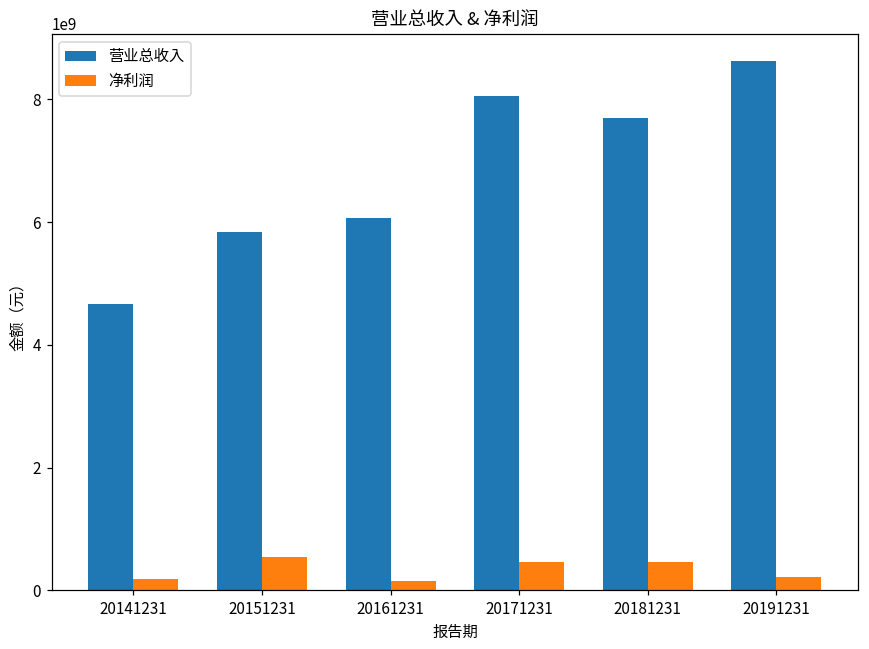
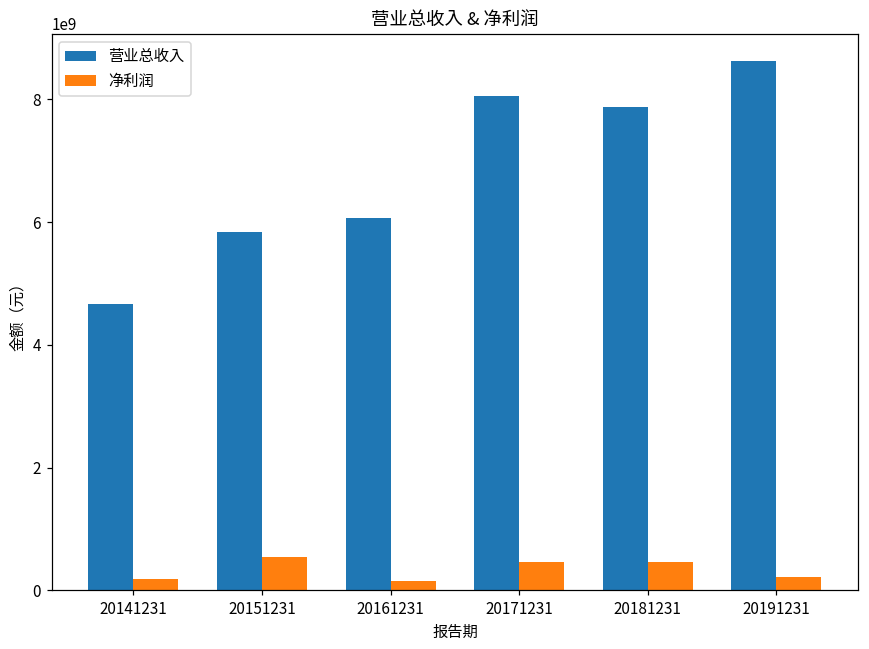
  {
    "营业总收入": {
      "20141231": 4700000000,
      "20151231": 5800000000,
      "20161231": 6100000000,
      "20171231": 8100000000,
-     "20181231": 7700000000,
+     "20181231": 7900000000,
      "20191231": 8600000000
    },
    "净利润": {
      "20141231": 200000000,
      "20151231": 500000000,
      "20161231": 200000000,
      "20171231": 500000000,
      "20181231": 500000000,
      "20191231": 200000000
    }
  }
